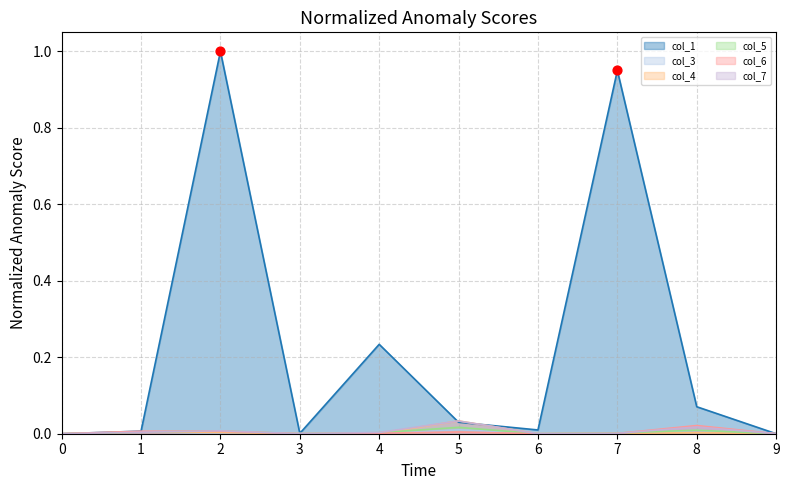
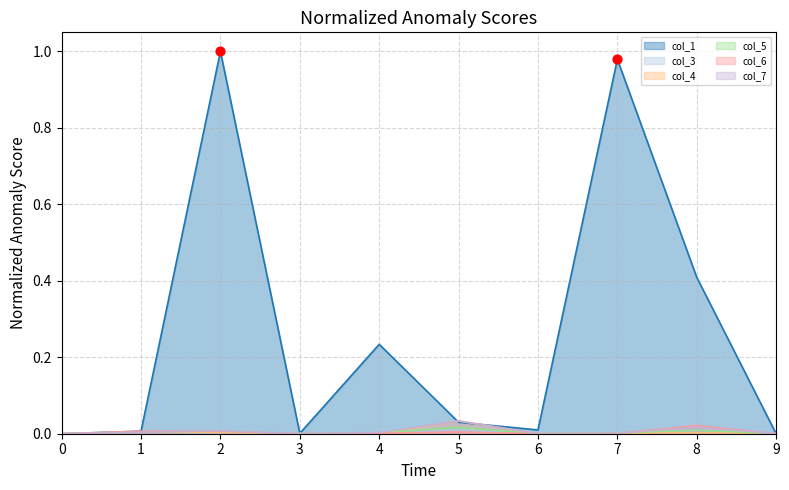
  {
    "col_1": {
      "4": 0.23,
      "6": 0.01,
-     "7": 0.95,
-     "8": 0.07
+     "7": 0.98,
+     "8": 0.41
    }
  }
